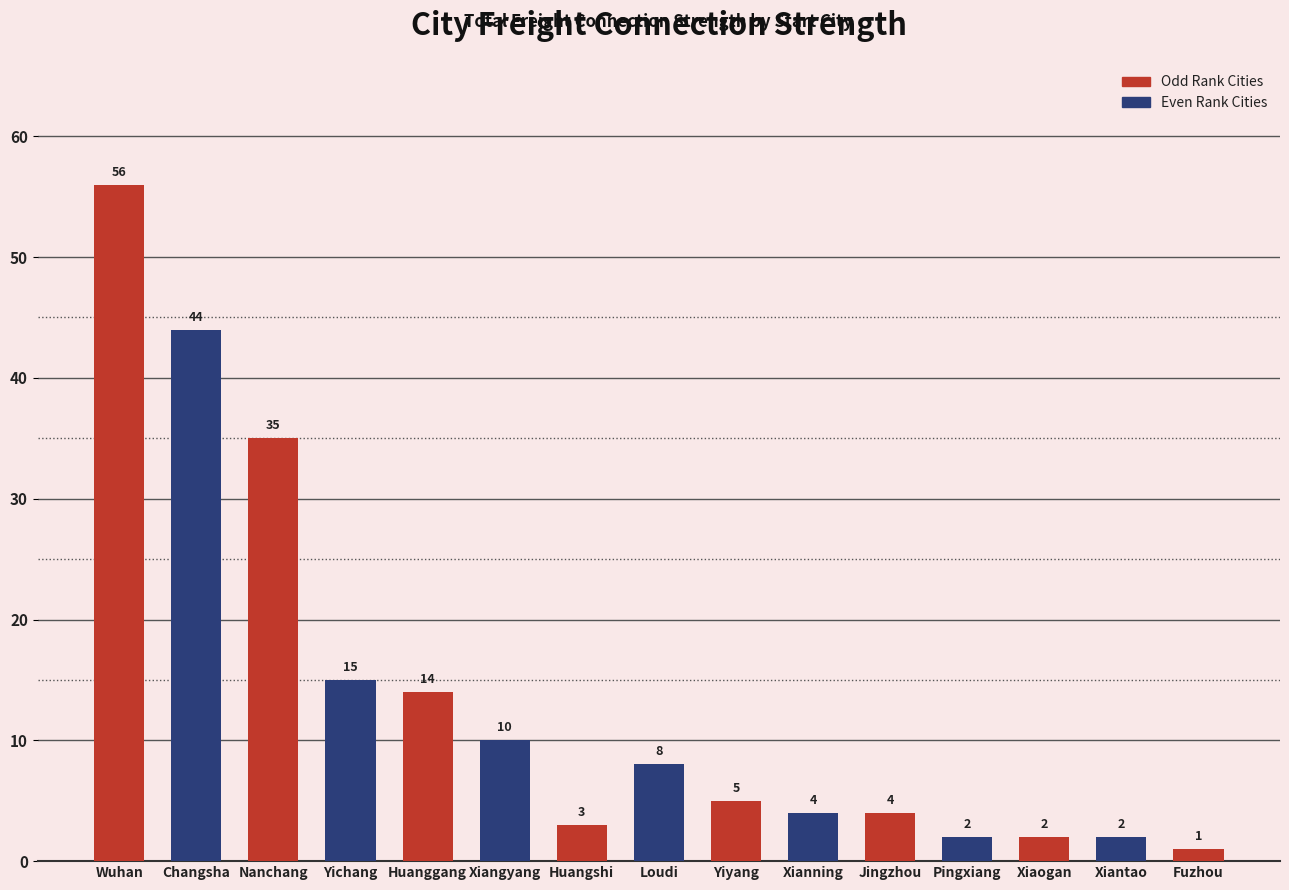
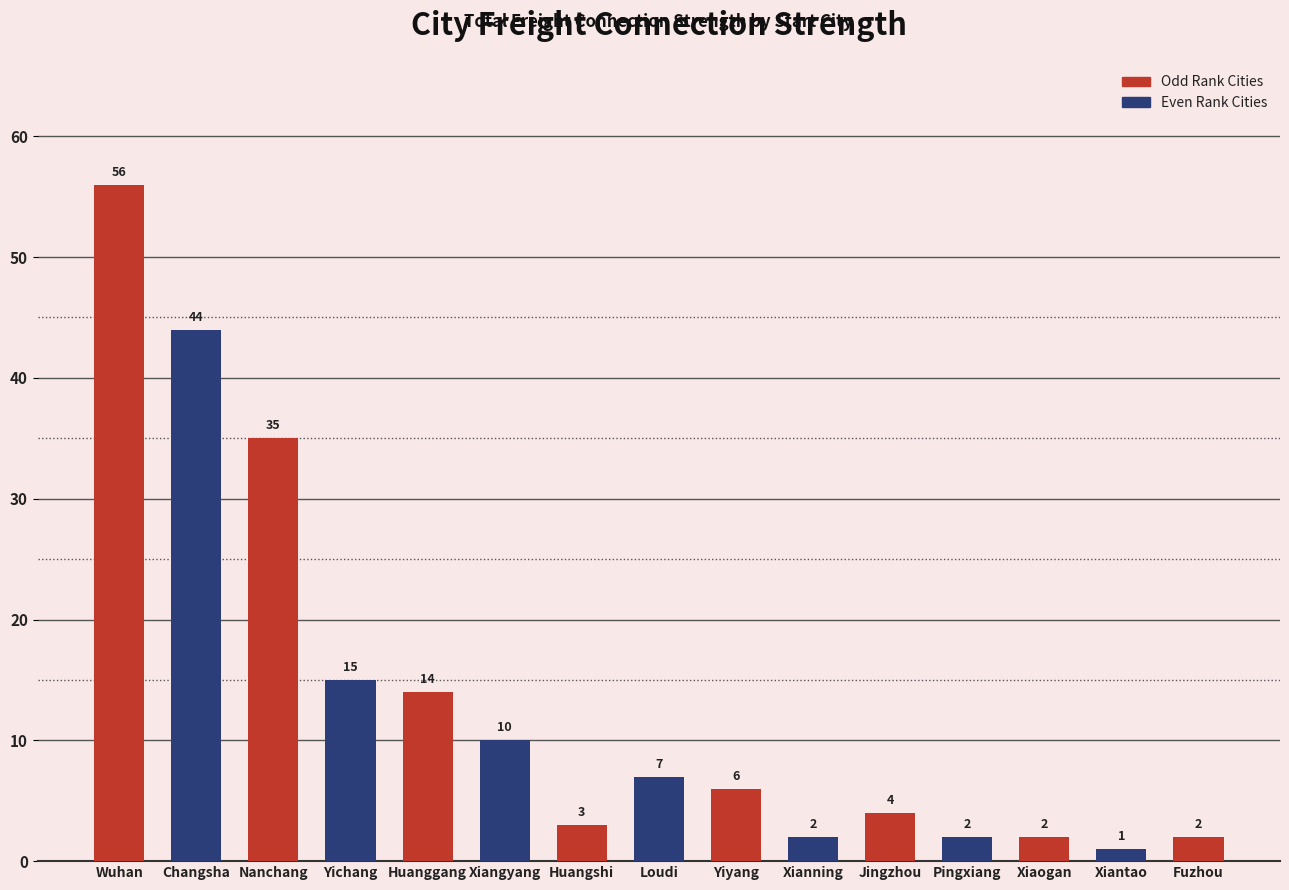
  {
    "Wuhan": 56,
    "Changsha": 44,
    "Nanchang": 35,
    "Yichang": 15,
    "Huanggang": 14,
    "Xiangyang": 10,
    "Huangshi": 3,
-   "Loudi": 8,
-   "Yiyang": 5,
-   "Xianning": 4,
+   "Loudi": 7,
+   "Yiyang": 6,
+   "Xianning": 2,
    "Jingzhou": 4,
    "Pingxiang": 2,
    "Xiaogan": 2,
-   "Xiantao": 2,
-   "Fuzhou": 1
+   "Xiantao": 1,
+   "Fuzhou": 2
  }
